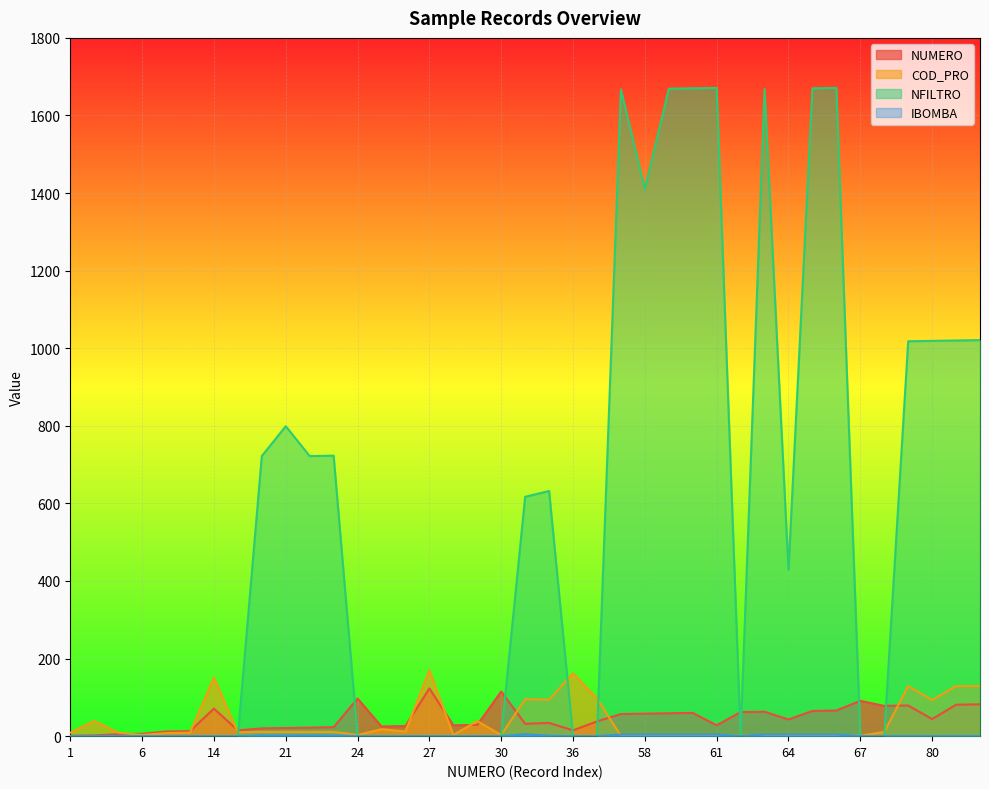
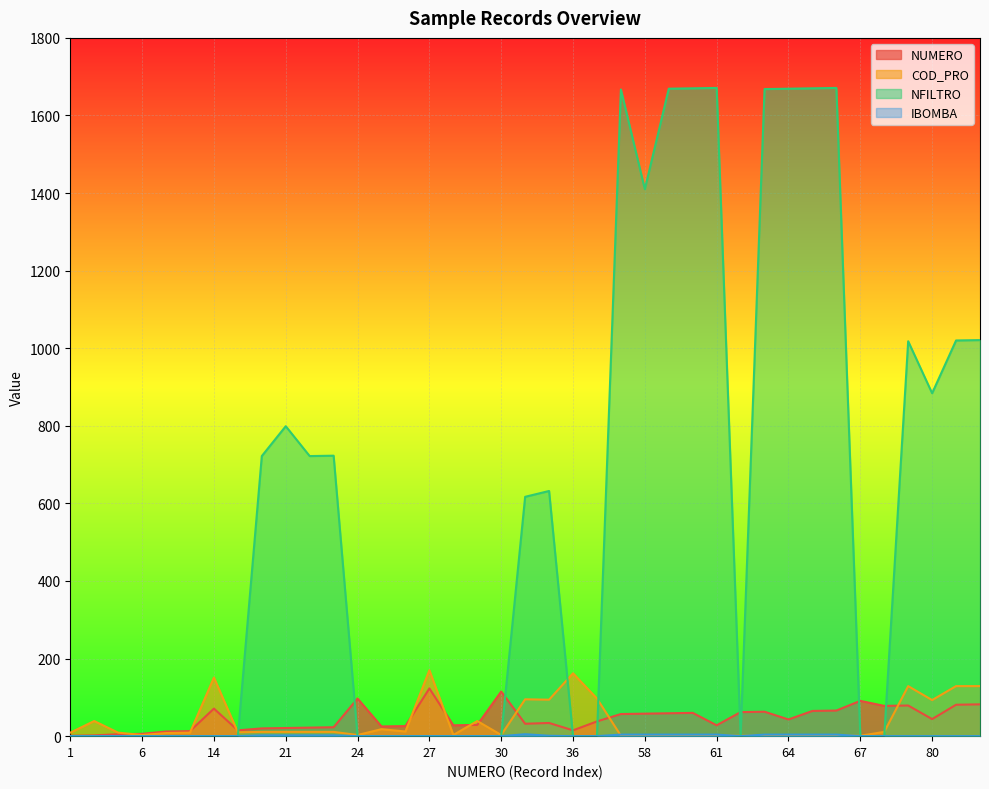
  {
    "NUMERO": {
      "14": 70,
      "21": 20,
      "24": 100,
      "27": 120,
      "30": 120,
      "36": 20,
      "58": 60,
      "61": 30,
      "64": 40,
      "67": 90,
      "80": 40
    },
    "COD_PRO": {
      "1": 10,
      "14": 150,
      "21": 10,
      "27": 170,
      "36": 160,
      "80": 90
    },
    "NFILTRO": {
      "21": 800,
      "58": 1410,
      "61": 1670,
-     "64": 430,
-     "80": 1020
+     "64": 1670,
+     "80": 880
    },
    "IBOMBA": {
      "21": 0,
      "80": 0
    }
  }
